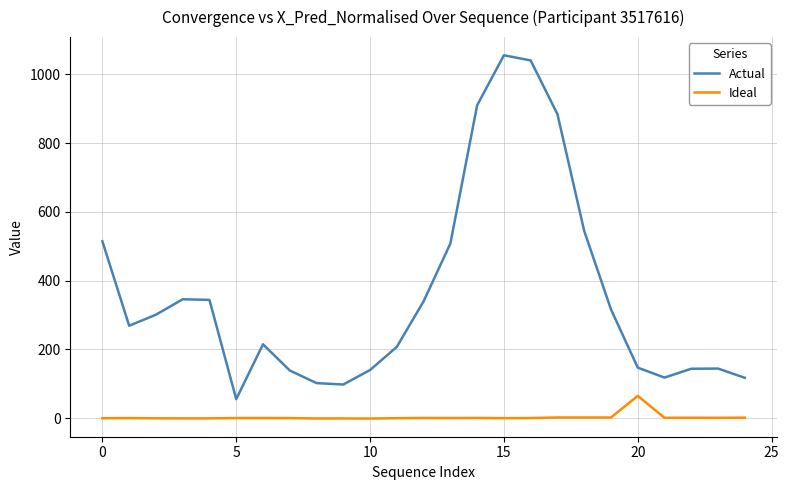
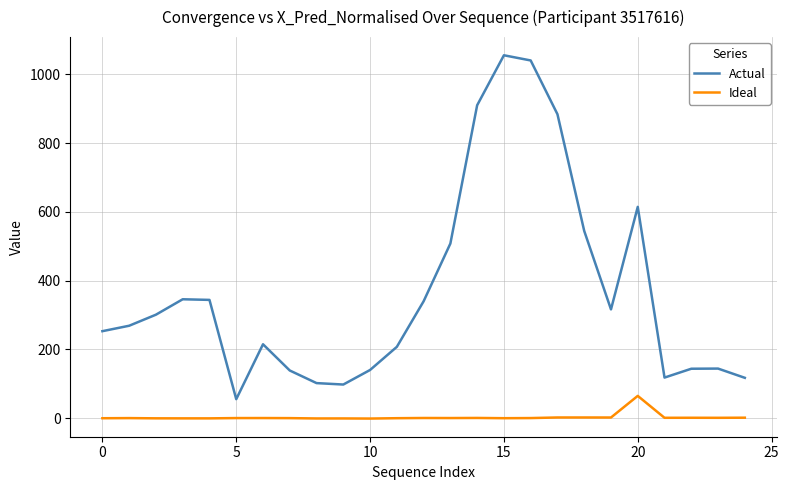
  {
    "Actual": {
-     "0": 510,
+     "0": 250,
      "5": 60,
      "10": 140,
      "15": 1060,
-     "20": 150
+     "20": 610
    },
    "Ideal": {
      "0": 0,
      "5": 0,
      "10": 0,
      "15": 0,
      "20": 60
    }
  }
